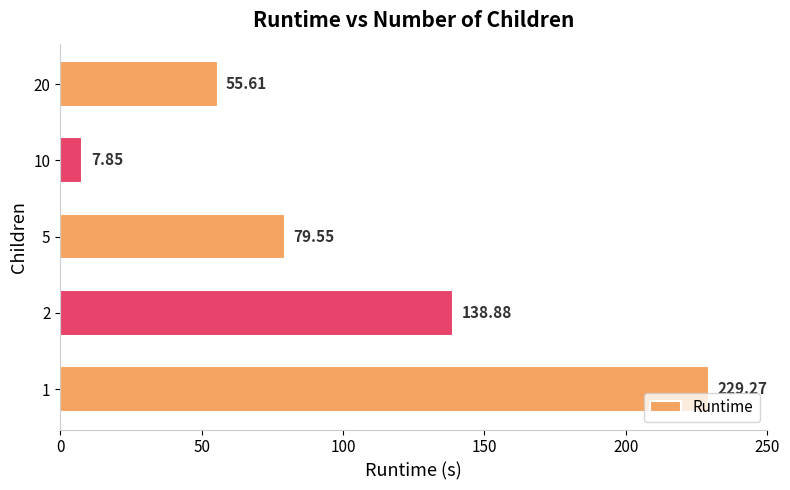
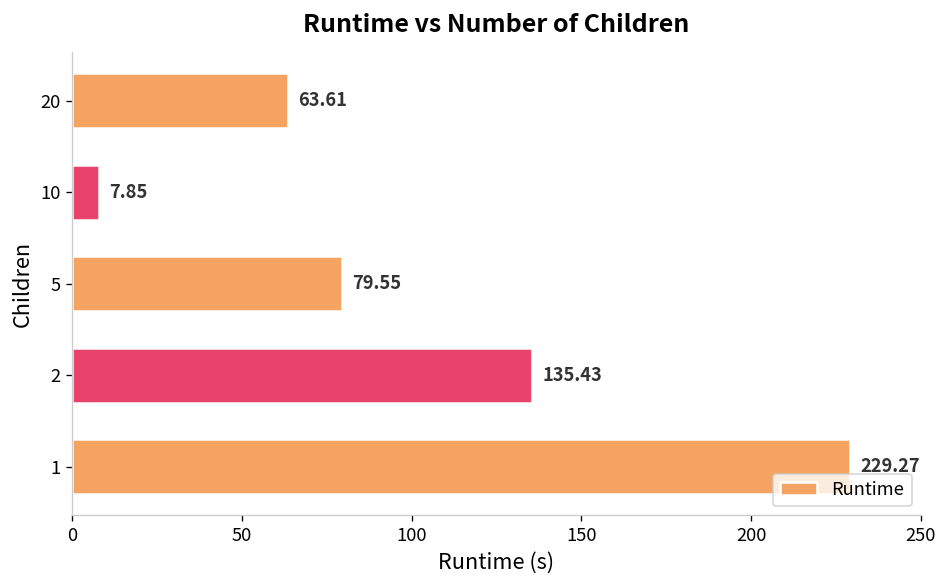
  {
-   "20": 55.61,
+   "20": 63.61,
    "10": 7.85,
    "5": 79.55,
-   "2": 138.88
+   "2": 135.43
  }
